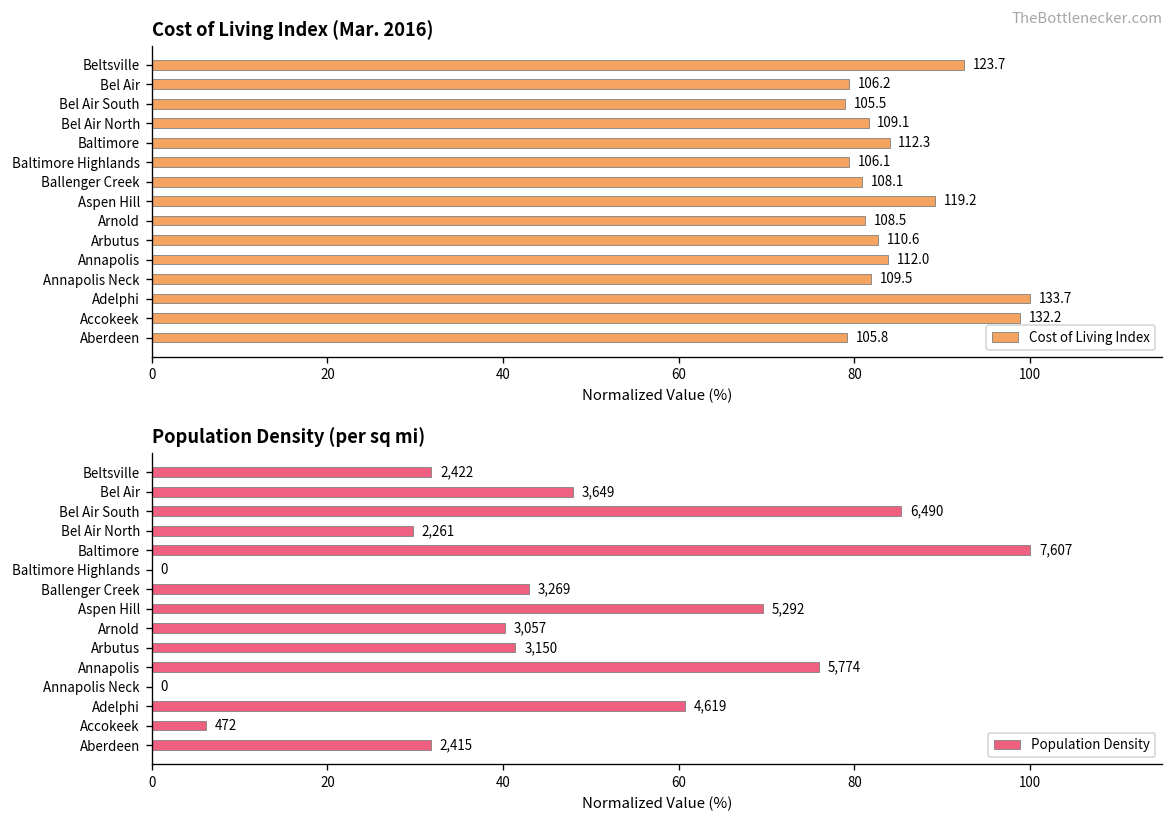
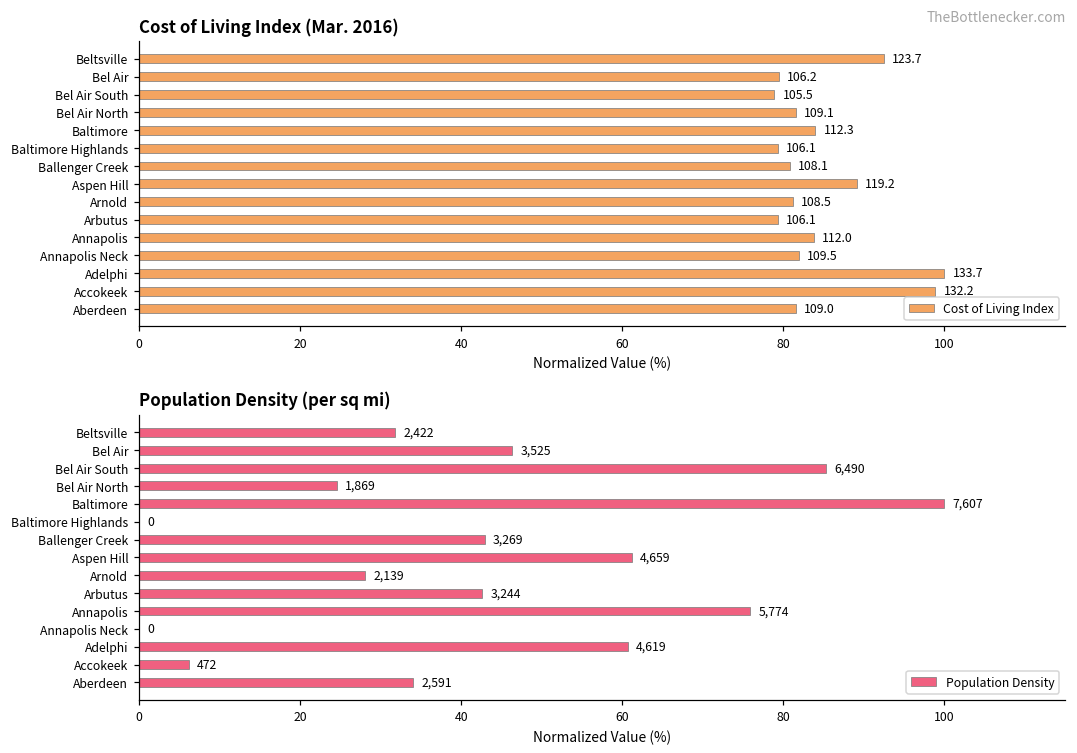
  {
    "Cost of Living Index (Mar. 2016)": {
-     "Arbutus": "110.6",
-     "Aberdeen": "105.8"
+     "Arbutus": "106.1",
+     "Aberdeen": "109.0"
    },
    "Population Density (per sq mi)": {
-     "Bel Air": "3,649",
-     "Bel Air North": "2,261",
+     "Bel Air": "3,525",
+     "Bel Air North": "1,869",
      "Baltimore Highlands": "0",
-     "Aspen Hill": "5,292",
-     "Arnold": "3,057",
-     "Arbutus": "3,150",
+     "Aspen Hill": "4,659",
+     "Arnold": "2,139",
+     "Arbutus": "3,244",
      "Annapolis Neck": "0",
-     "Aberdeen": "2,415"
+     "Aberdeen": "2,591"
    }
  }
